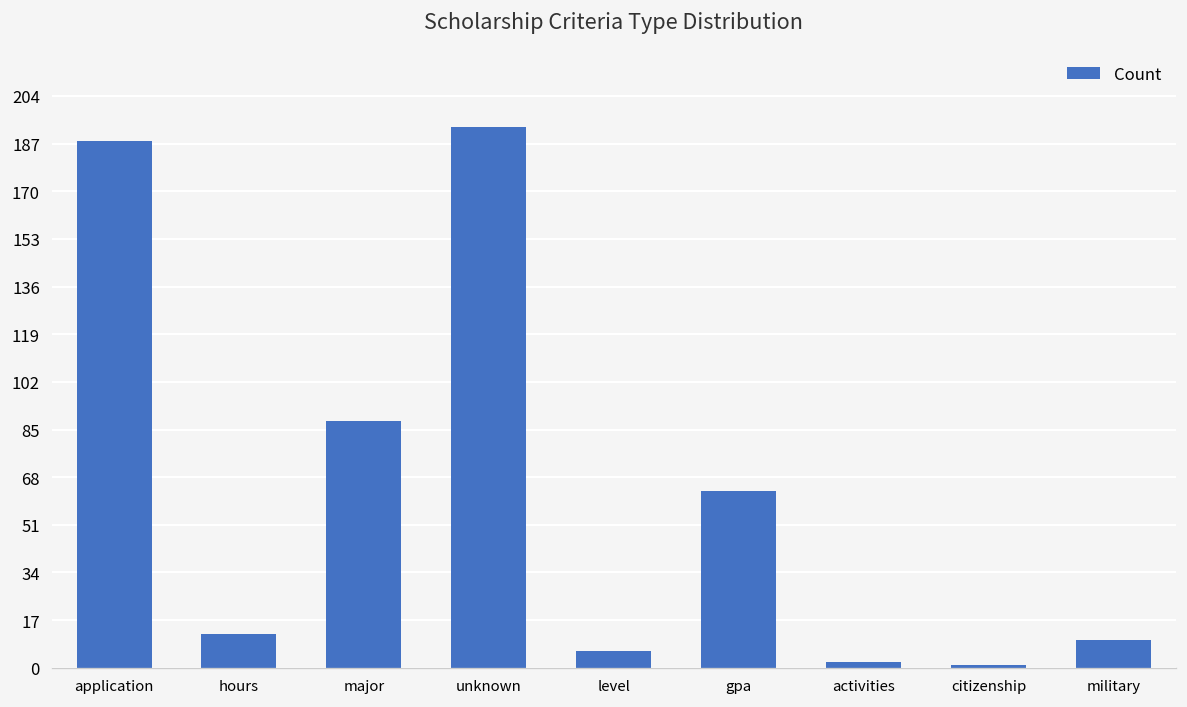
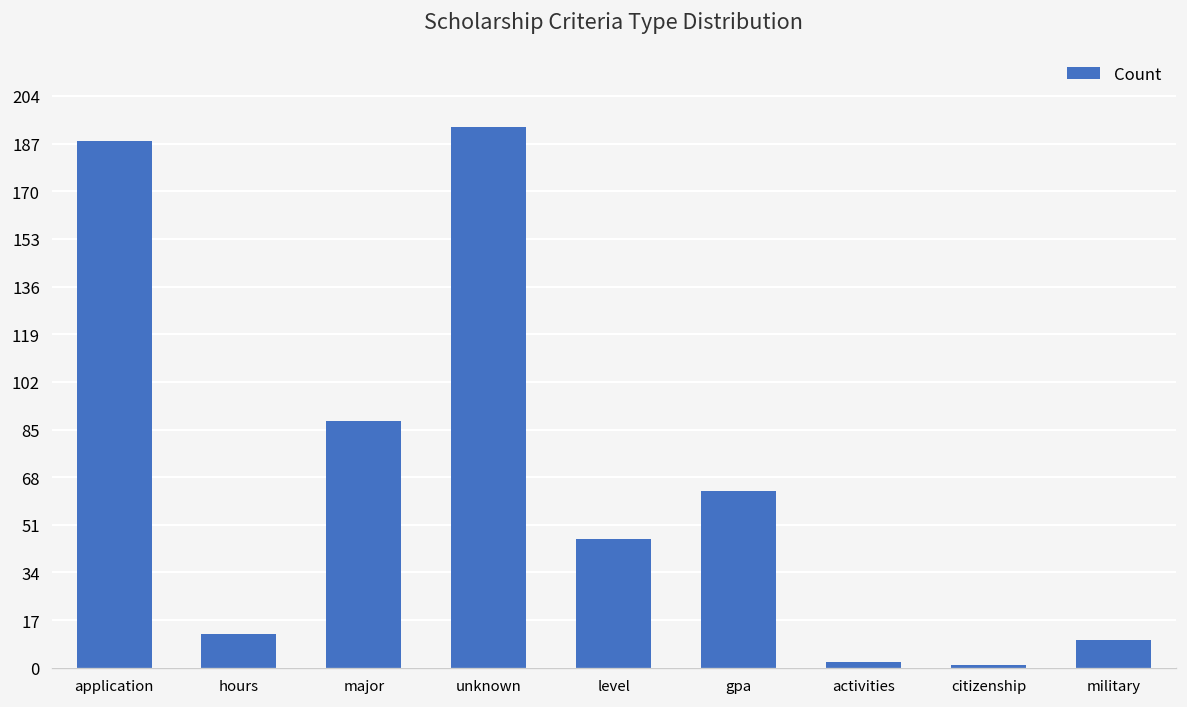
  {
    "application": 188,
    "hours": 12,
    "major": 88,
    "unknown": 193,
-   "level": 6,
+   "level": 46,
    "gpa": 63,
    "activities": 2,
    "military": 10
  }
